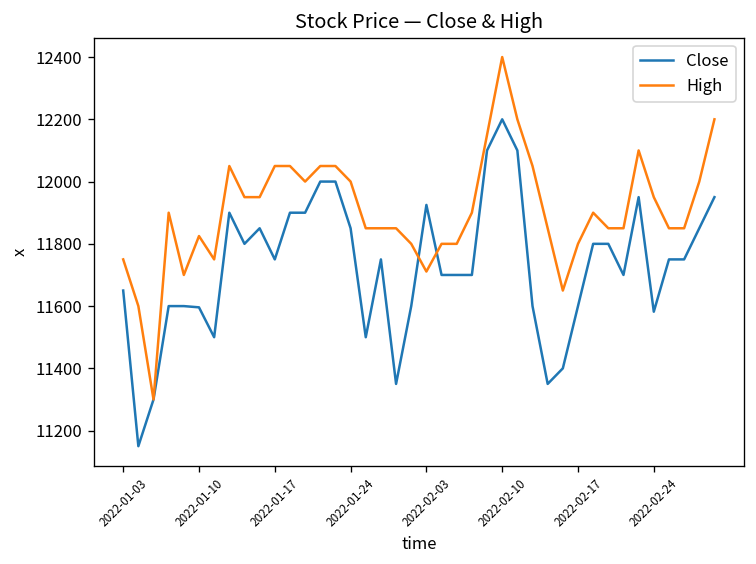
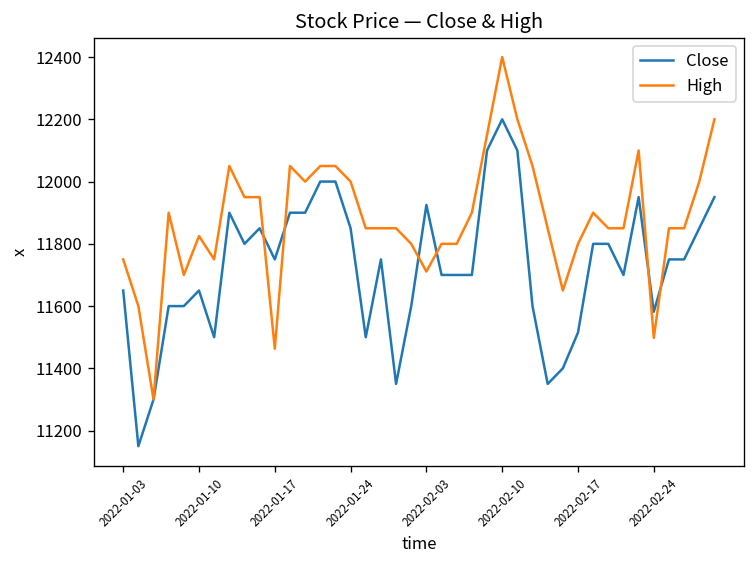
  {
    "Close": {
      "2022-01-03": 11650,
-     "2022-01-10": 11600,
+     "2022-01-10": 11650,
      "2022-01-17": 11750,
      "2022-01-24": 11850,
      "2022-02-03": 11930,
      "2022-02-10": 12200,
-     "2022-02-17": 11600,
+     "2022-02-17": 11520,
      "2022-02-24": 11580
    },
    "High": {
      "2022-01-03": 11750,
      "2022-01-10": 11830,
-     "2022-01-17": 12050,
+     "2022-01-17": 11460,
      "2022-01-24": 12000,
      "2022-02-03": 11710,
      "2022-02-10": 12400,
      "2022-02-17": 11800,
-     "2022-02-24": 11950
+     "2022-02-24": 11500
    }
  }
